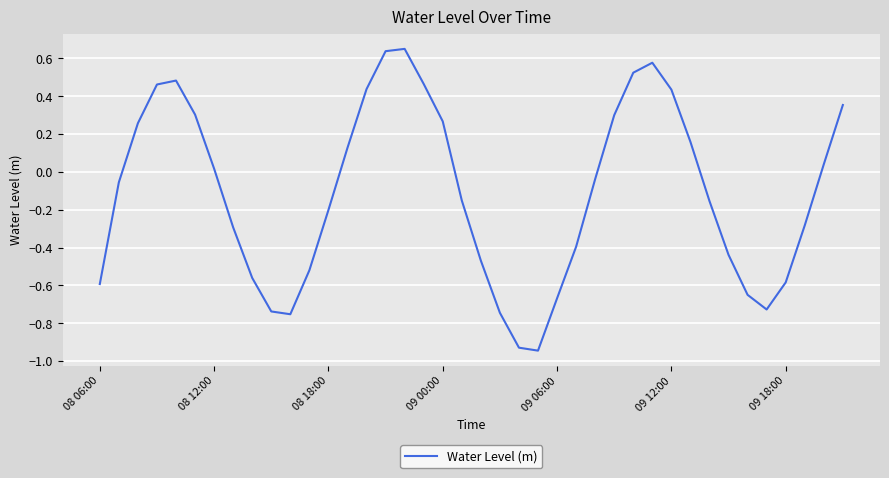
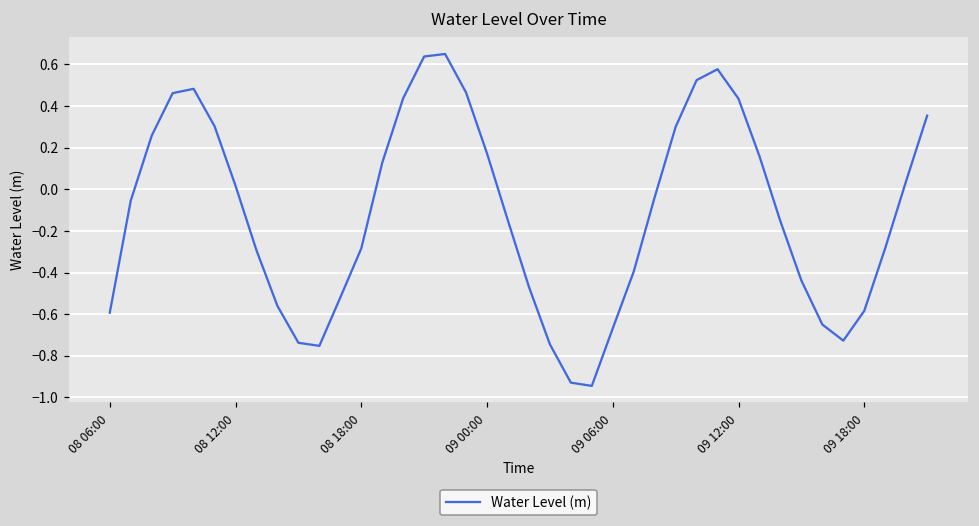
  {
    "08 06:00": -0.59,
    "08 12:00": 0.02,
-   "08 18:00": -0.20,
-   "09 00:00": 0.27,
+   "08 18:00": -0.28,
+   "09 00:00": 0.17,
    "09 06:00": -0.67,
    "09 12:00": 0.43,
    "09 18:00": -0.58
  }
